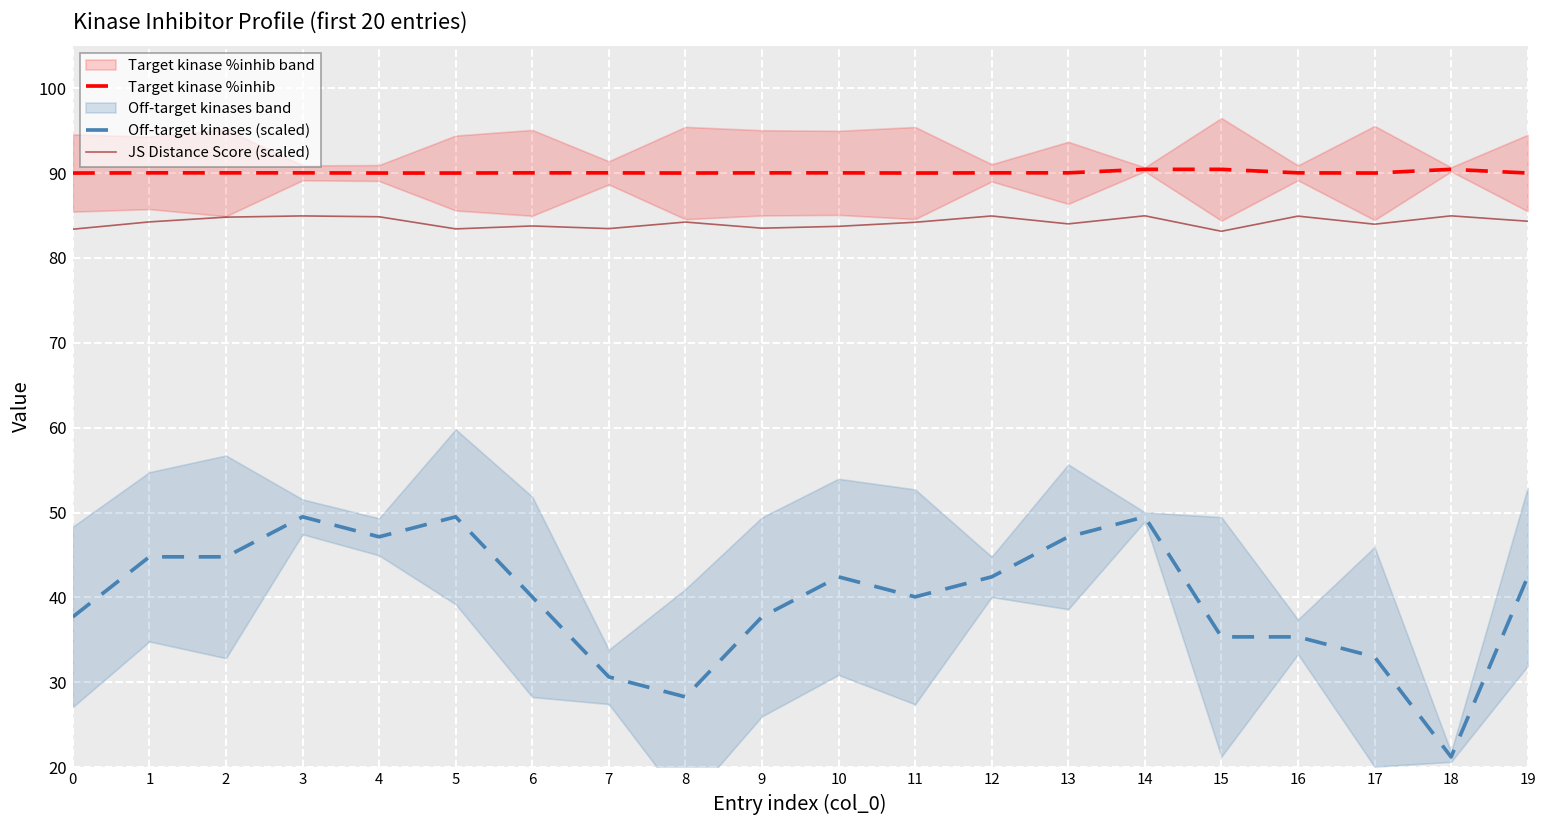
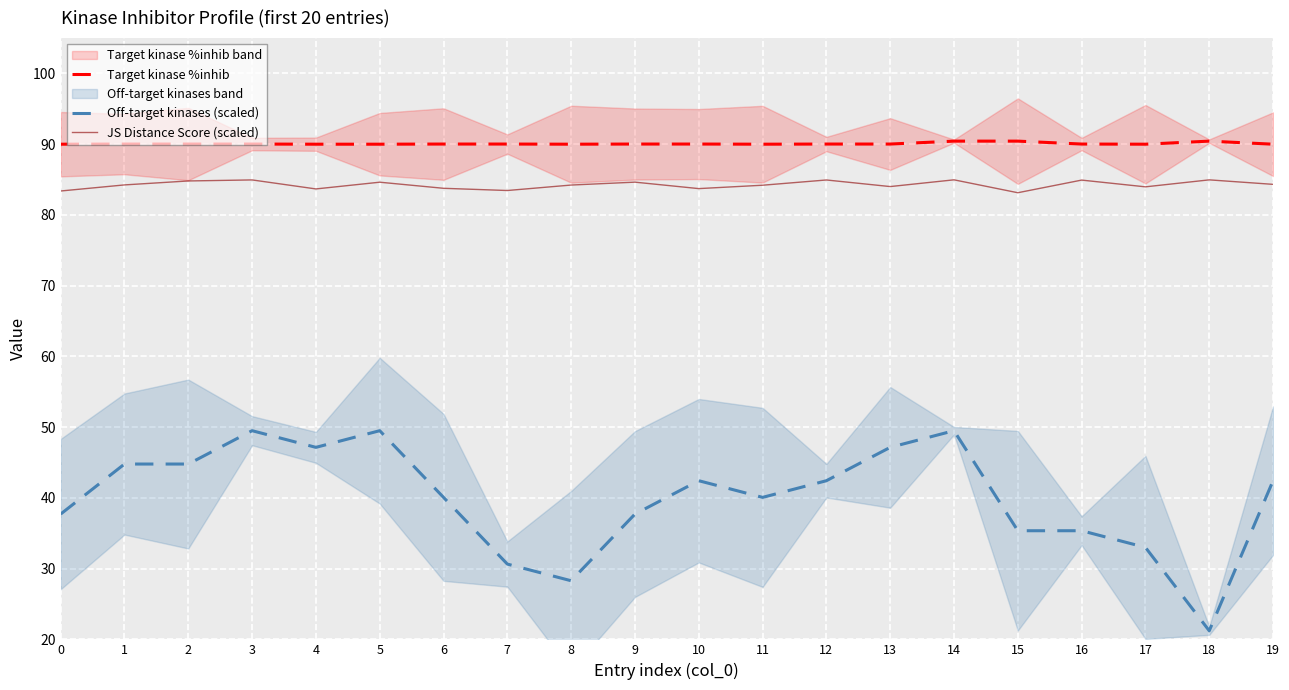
  {
    "JS Distance Score (scaled)": {
      "0": 83,
      "1": 84,
      "2": 85,
      "3": 85,
-     "4": 85,
-     "5": 83,
+     "4": 84,
+     "5": 85,
      "6": 84,
      "7": 83,
      "8": 84,
-     "9": 84,
+     "9": 85,
      "10": 84,
      "11": 84,
      "12": 85,
      "13": 84,
      "14": 85,
      "15": 83,
      "16": 85,
      "17": 84,
      "18": 85,
      "19": 84
    }
  }
